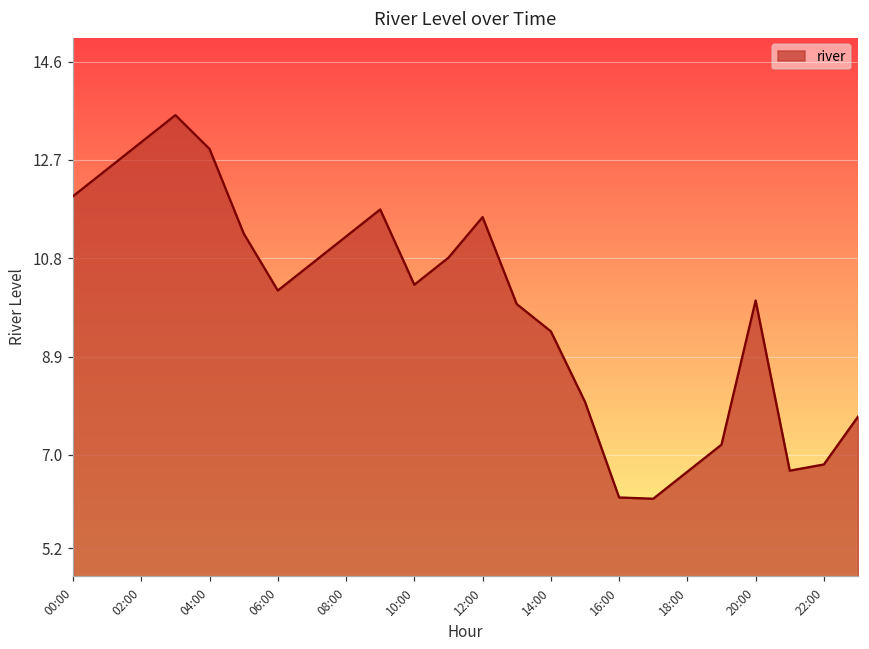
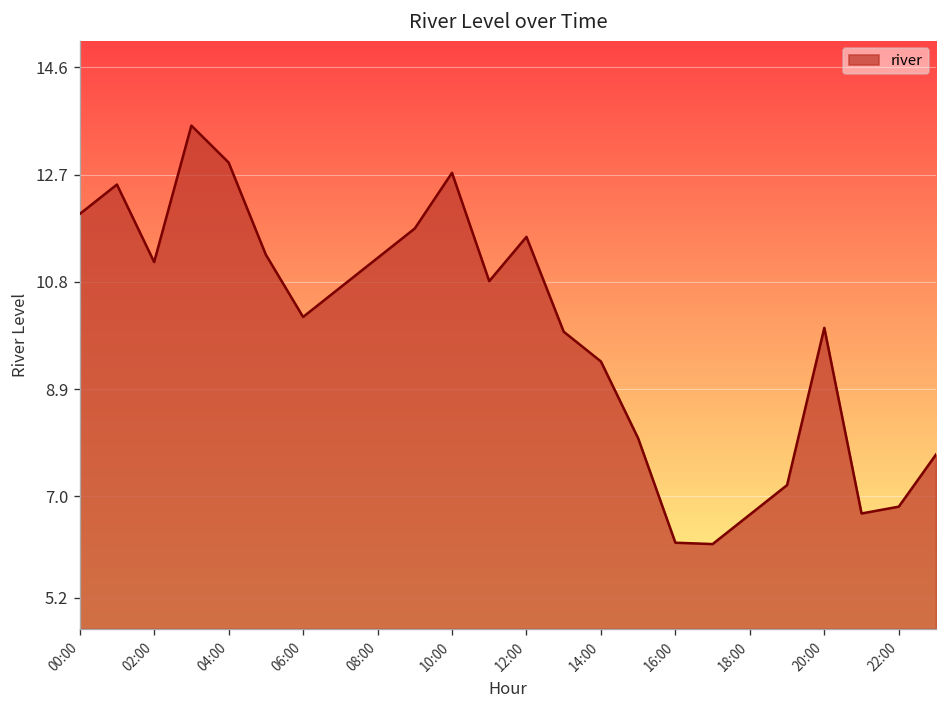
  {
    "00:00": 12.0,
-   "02:00": 13.0,
+   "02:00": 11.1,
    "04:00": 12.9,
    "06:00": 10.2,
    "08:00": 11.2,
-   "10:00": 10.3,
+   "10:00": 12.7,
    "12:00": 11.6,
    "14:00": 9.4,
    "16:00": 6.2,
    "18:00": 6.7,
    "20:00": 10.0,
    "22:00": 6.8
  }
